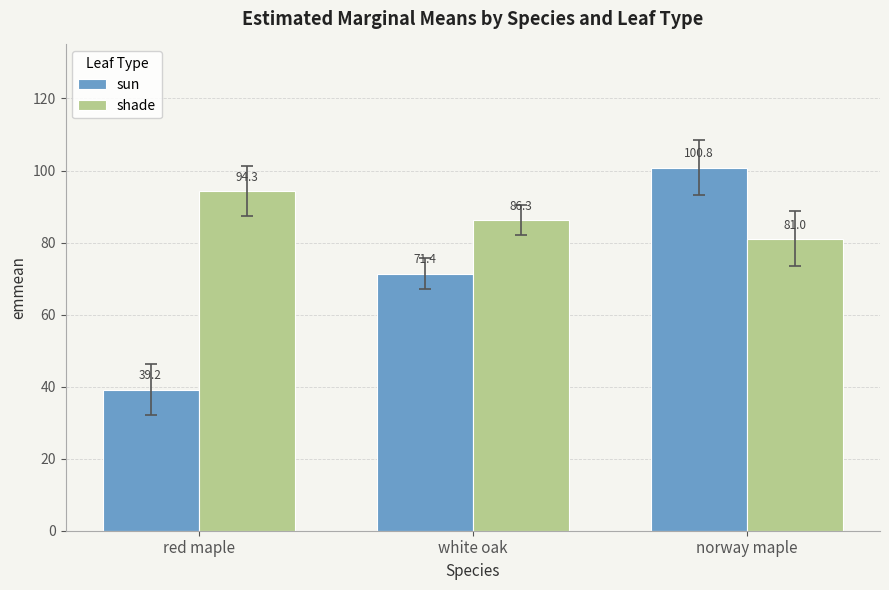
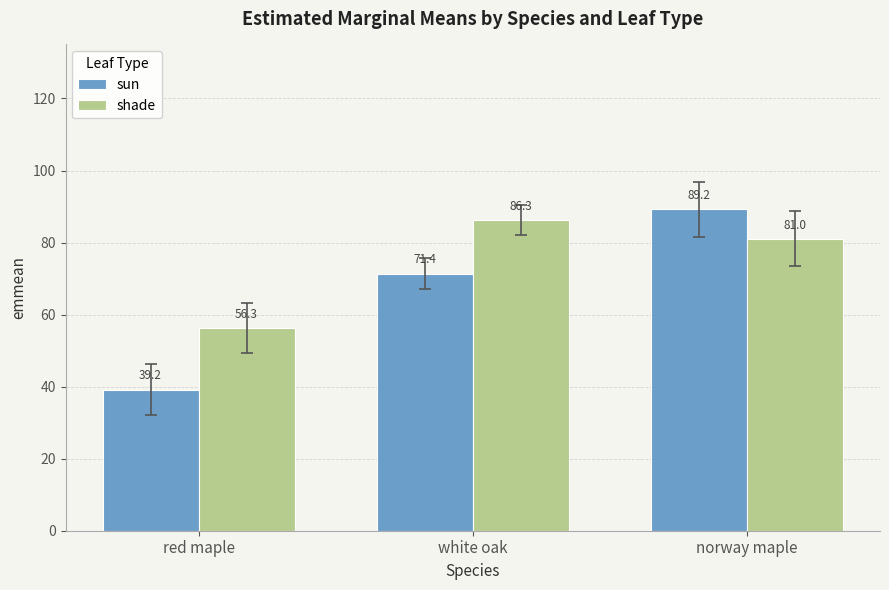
  {
    "sun": {
      "red maple": 39.2,
-     "norway maple": 100.8
+     "norway maple": 89.2
    },
    "shade": {
-     "red maple": 94.3,
+     "red maple": 56.3,
      "norway maple": 81.0
    }
  }
